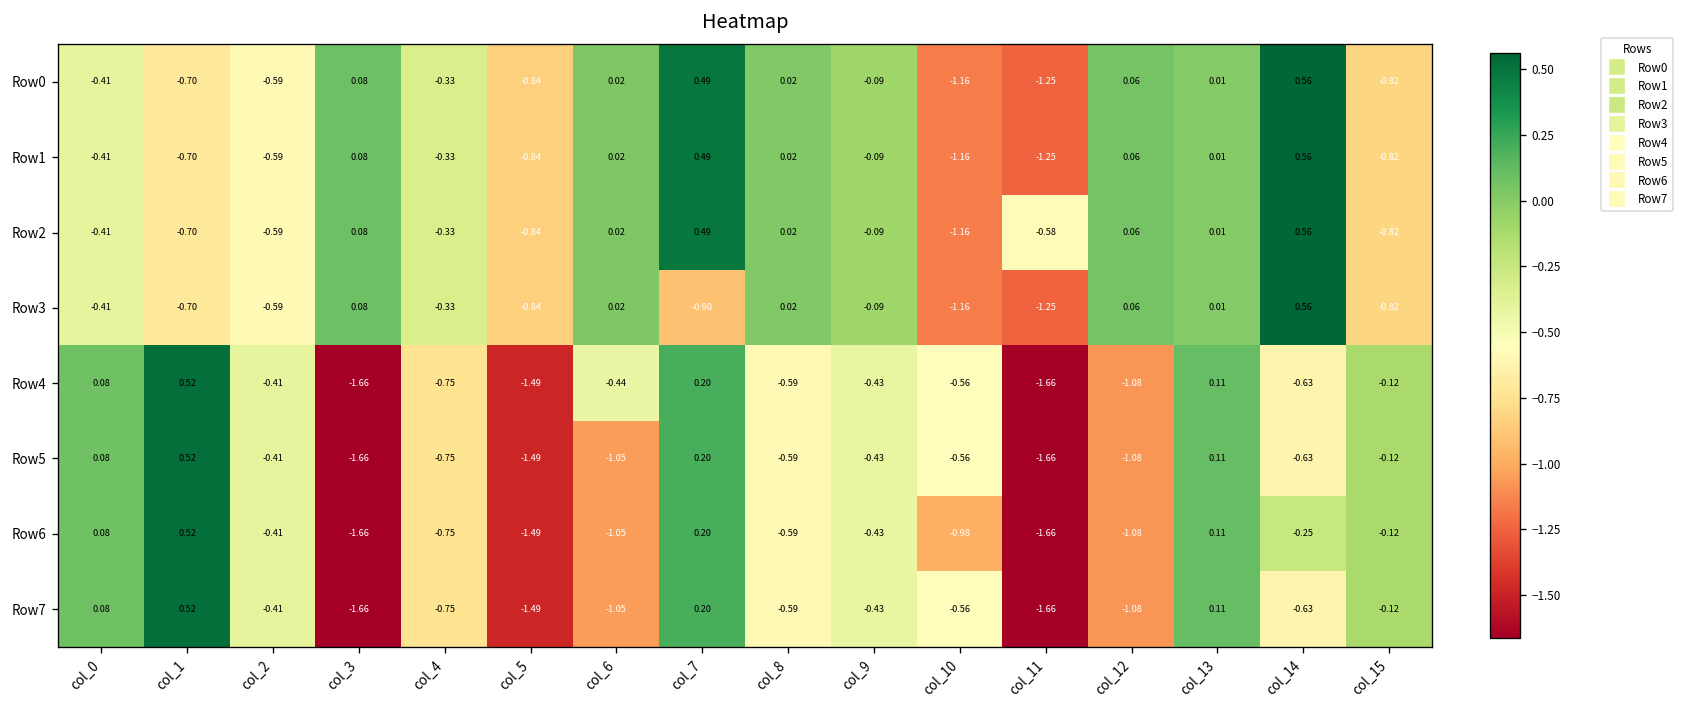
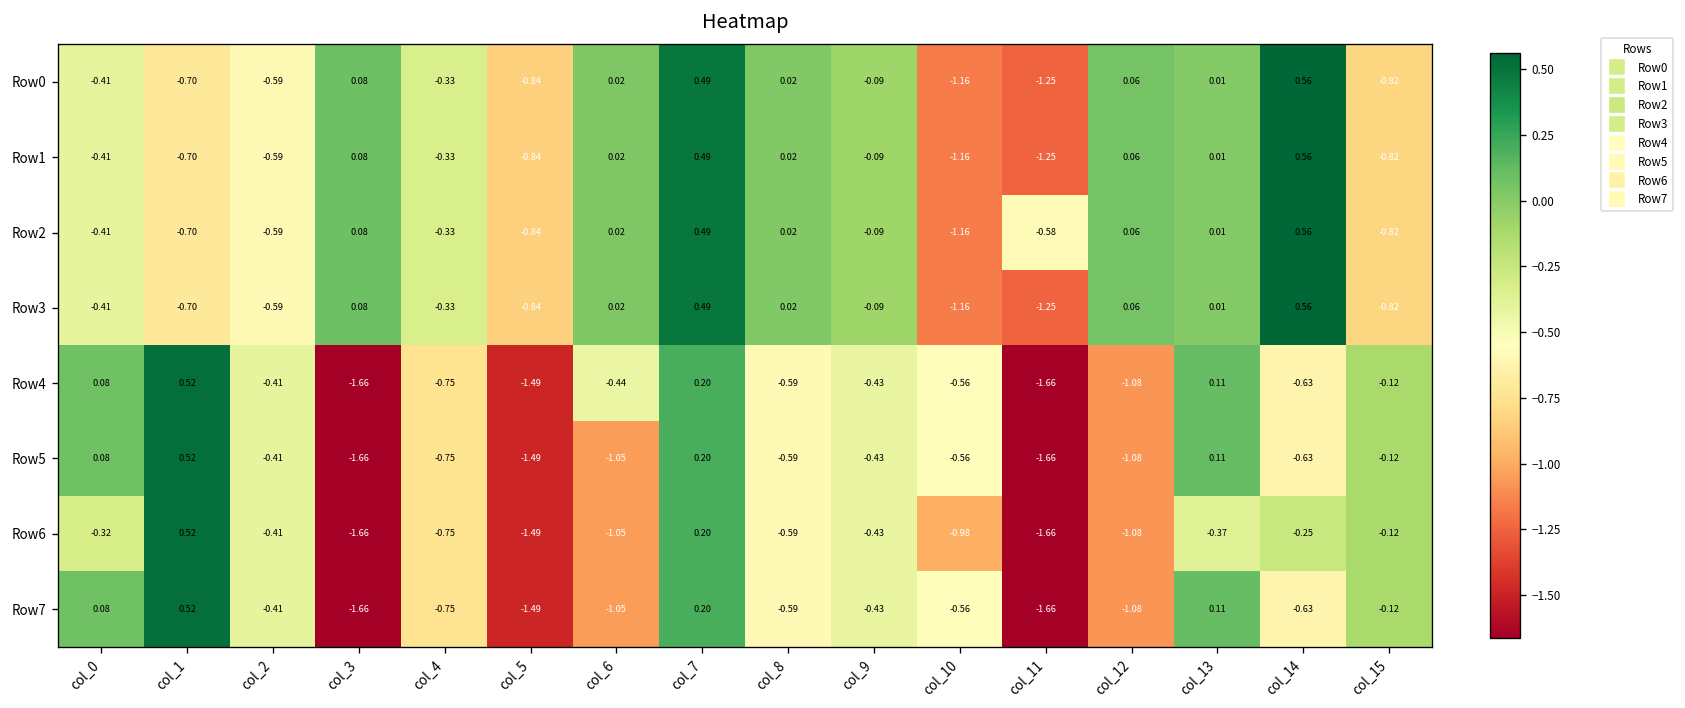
  {
    "Row0": {
      "col_0": -0.41,
      "col_1": -0.70,
      "col_2": -0.59,
      "col_3": 0.08,
      "col_4": -0.33,
      "col_5": -0.84,
      "col_6": 0.02,
      "col_7": 0.49,
      "col_8": 0.02,
      "col_9": -0.09,
      "col_10": -1.16,
      "col_11": -1.25,
      "col_12": 0.06,
      "col_13": 0.01,
      "col_14": 0.56,
      "col_15": -0.82
    },
    "Row1": {
      "col_0": -0.41,
      "col_1": -0.70,
      "col_2": -0.59,
      "col_3": 0.08,
      "col_4": -0.33,
      "col_5": -0.84,
      "col_6": 0.02,
      "col_7": 0.49,
      "col_8": 0.02,
      "col_9": -0.09,
      "col_10": -1.16,
      "col_11": -1.25,
      "col_12": 0.06,
      "col_13": 0.01,
      "col_14": 0.56,
      "col_15": -0.82
    },
    "Row2": {
      "col_0": -0.41,
      "col_1": -0.70,
      "col_2": -0.59,
      "col_3": 0.08,
      "col_4": -0.33,
      "col_5": -0.84,
      "col_6": 0.02,
      "col_7": 0.49,
      "col_8": 0.02,
      "col_9": -0.09,
      "col_10": -1.16,
      "col_11": -0.58,
      "col_12": 0.06,
      "col_13": 0.01,
      "col_14": 0.56,
      "col_15": -0.82
    },
    "Row3": {
      "col_0": -0.41,
      "col_1": -0.70,
      "col_2": -0.59,
      "col_3": 0.08,
      "col_4": -0.33,
      "col_5": -0.84,
      "col_6": 0.02,
-     "col_7": -0.90,
+     "col_7": 0.49,
      "col_8": 0.02,
      "col_9": -0.09,
      "col_10": -1.16,
      "col_11": -1.25,
      "col_12": 0.06,
      "col_13": 0.01,
      "col_14": 0.56,
      "col_15": -0.82
    },
    "Row4": {
      "col_0": 0.08,
      "col_1": 0.52,
      "col_2": -0.41,
      "col_3": -1.66,
      "col_4": -0.75,
      "col_5": -1.49,
      "col_6": -0.44,
      "col_7": 0.20,
      "col_8": -0.59,
      "col_9": -0.43,
      "col_10": -0.56,
      "col_11": -1.66,
      "col_12": -1.08,
      "col_13": 0.11,
      "col_14": -0.63,
      "col_15": -0.12
    },
    "Row5": {
      "col_0": 0.08,
      "col_1": 0.52,
      "col_2": -0.41,
      "col_3": -1.66,
      "col_4": -0.75,
      "col_5": -1.49,
      "col_6": -1.05,
      "col_7": 0.20,
      "col_8": -0.59,
      "col_9": -0.43,
      "col_10": -0.56,
      "col_11": -1.66,
      "col_12": -1.08,
      "col_13": 0.11,
      "col_14": -0.63,
      "col_15": -0.12
    },
    "Row6": {
-     "col_0": 0.08,
+     "col_0": -0.32,
      "col_1": 0.52,
      "col_2": -0.41,
      "col_3": -1.66,
      "col_4": -0.75,
      "col_5": -1.49,
      "col_6": -1.05,
      "col_7": 0.20,
      "col_8": -0.59,
      "col_9": -0.43,
      "col_10": -0.98,
      "col_11": -1.66,
      "col_12": -1.08,
-     "col_13": 0.11,
+     "col_13": -0.37,
      "col_14": -0.25,
      "col_15": -0.12
    },
    "Row7": {
      "col_0": 0.08,
      "col_1": 0.52,
      "col_2": -0.41,
      "col_3": -1.66,
      "col_4": -0.75,
      "col_5": -1.49,
      "col_6": -1.05,
      "col_7": 0.20,
      "col_8": -0.59,
      "col_9": -0.43,
      "col_10": -0.56,
      "col_11": -1.66,
      "col_12": -1.08,
      "col_13": 0.11,
      "col_14": -0.63,
      "col_15": -0.12
    }
  }
